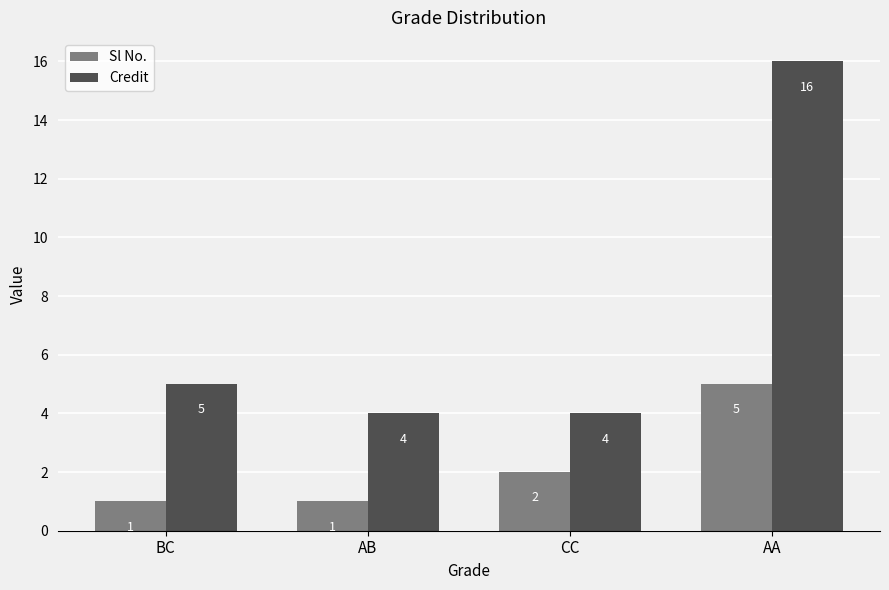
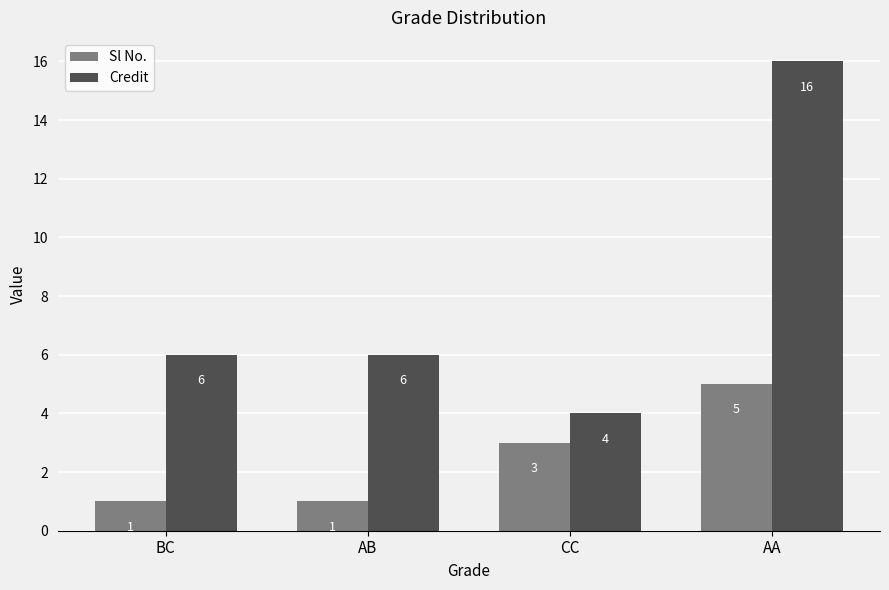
  {
    "Sl No.": {
      "BC": 1,
      "AB": 1,
-     "CC": 2,
+     "CC": 3,
      "AA": 5
    },
    "Credit": {
-     "BC": 5,
-     "AB": 4,
+     "BC": 6,
+     "AB": 6,
      "CC": 4,
      "AA": 16
    }
  }
